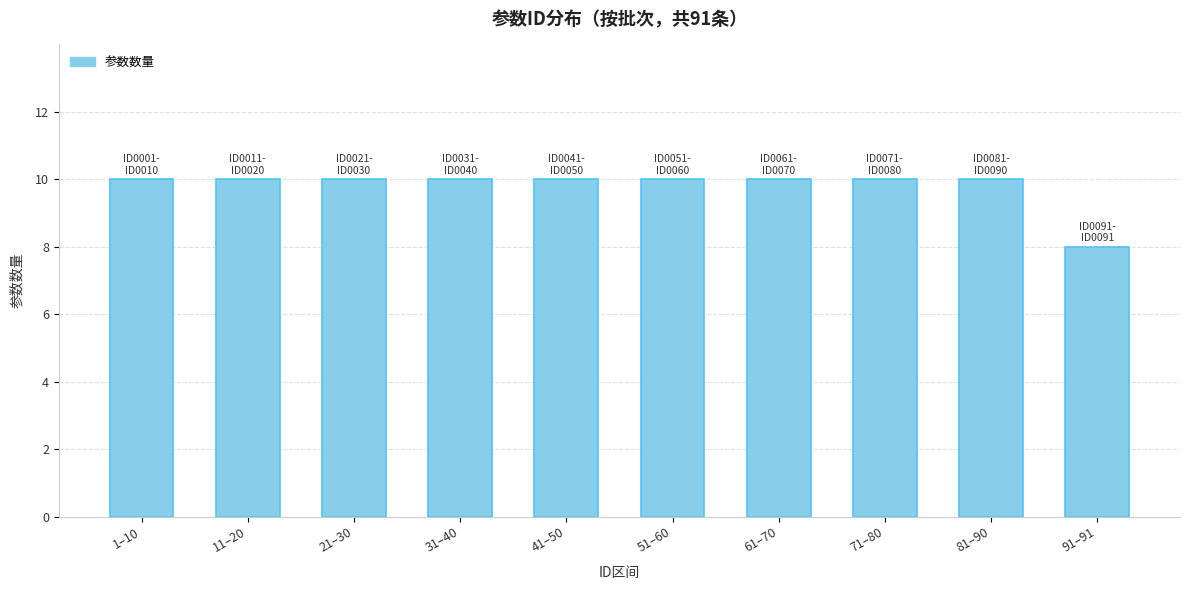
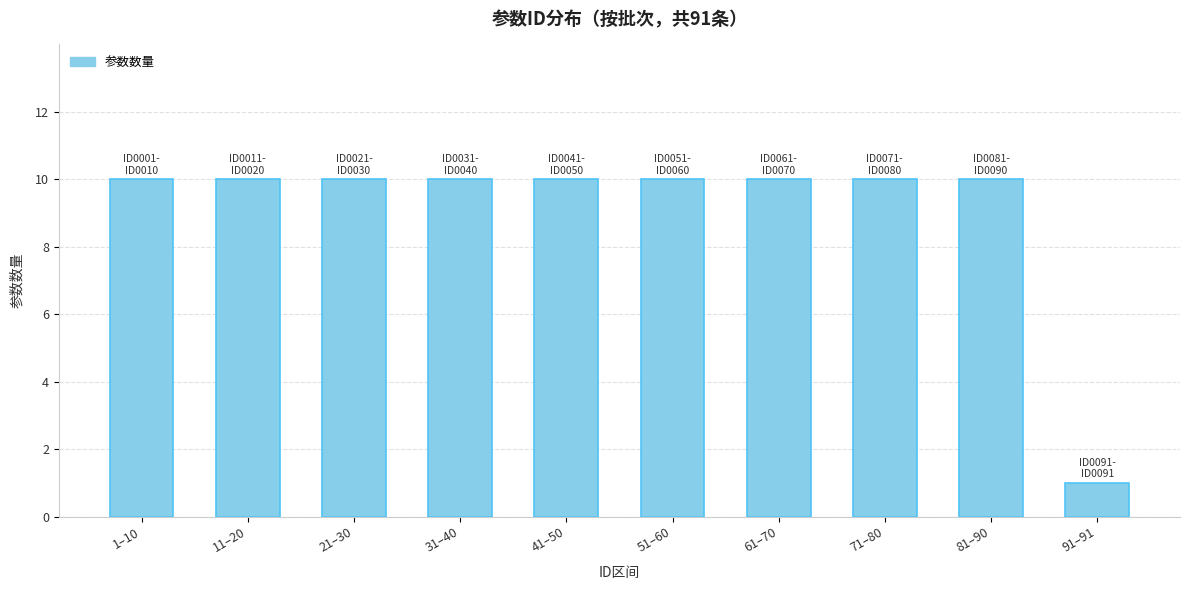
  {
    "1–10": 10,
    "11–20": 10,
    "21–30": 10,
    "31–40": 10,
    "41–50": 10,
    "51–60": 10,
    "61–70": 10,
    "71–80": 10,
    "81–90": 10,
-   "91–91": 8
+   "91–91": 1
  }
